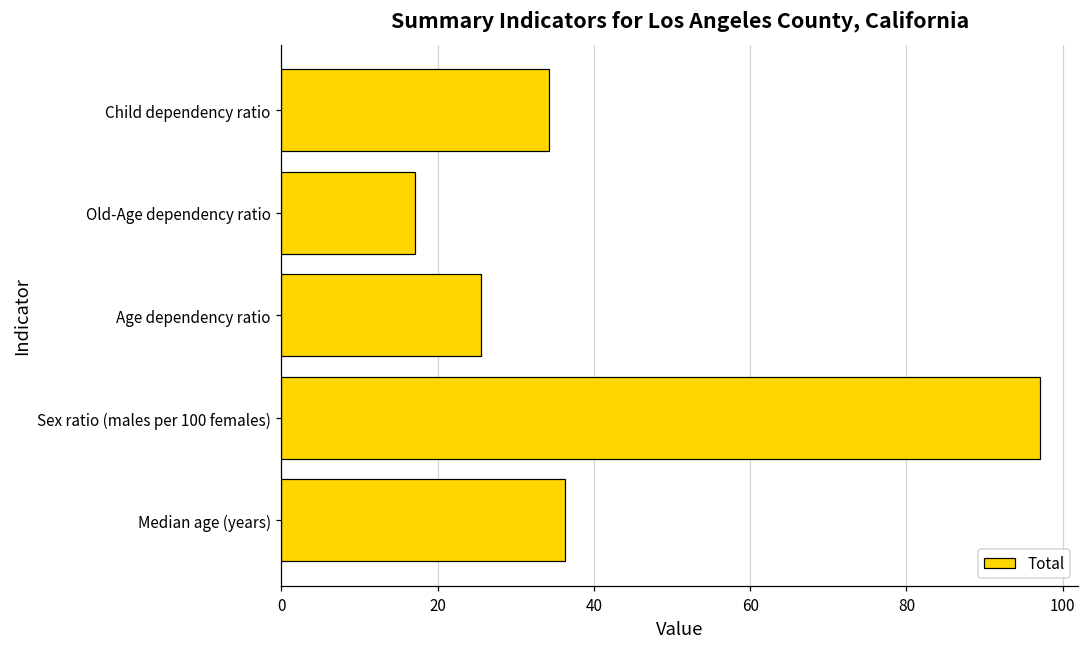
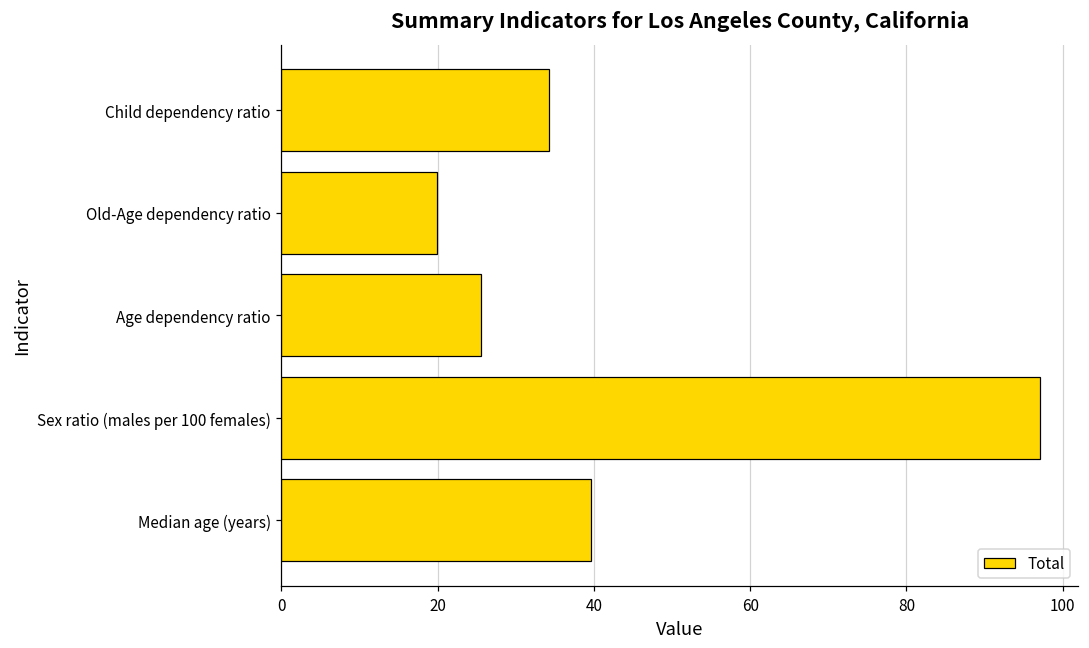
  {
    "Child dependency ratio": 34,
-   "Old-Age dependency ratio": 17,
+   "Old-Age dependency ratio": 20,
    "Age dependency ratio": 26,
    "Sex ratio (males per 100 females)": 97,
-   "Median age (years)": 36
+   "Median age (years)": 40
  }
